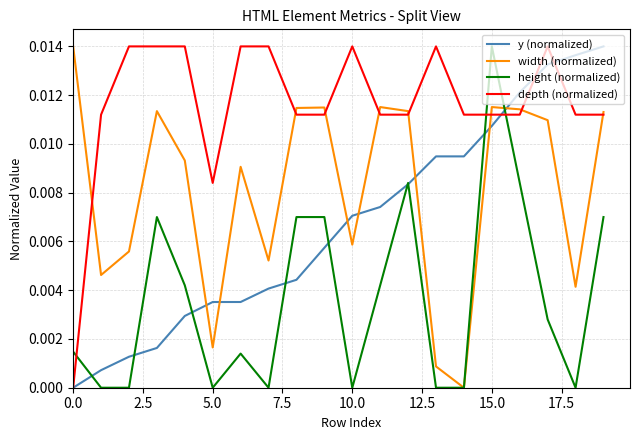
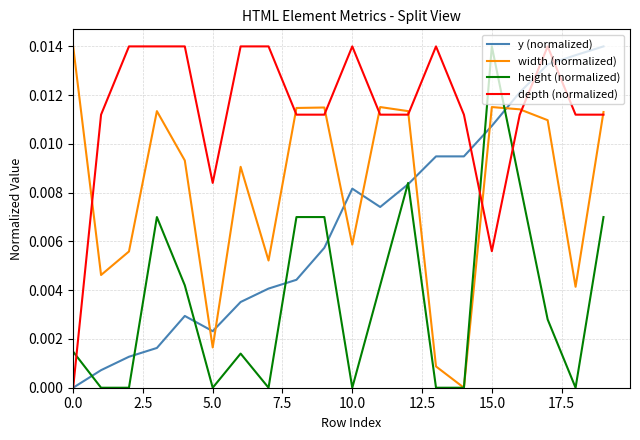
  {
    "y (normalized)": {
-     "5.0": 0.0035,
-     "10.0": 0.0071,
+     "5.0": 0.0023,
+     "10.0": 0.0082,
      "15.0": 0.0107
    },
    "width (normalized)": {
      "0.0": 0.0140,
      "5.0": 0.0017,
      "10.0": 0.0059,
      "15.0": 0.0115
    },
    "height (normalized)": {
      "0.0": 0.0015,
      "5.0": 0.0000,
      "10.0": 0.0000
    },
    "depth (normalized)": {
      "5.0": 0.0084,
      "10.0": 0.0140,
-     "15.0": 0.0112
+     "15.0": 0.0056
    }
  }
